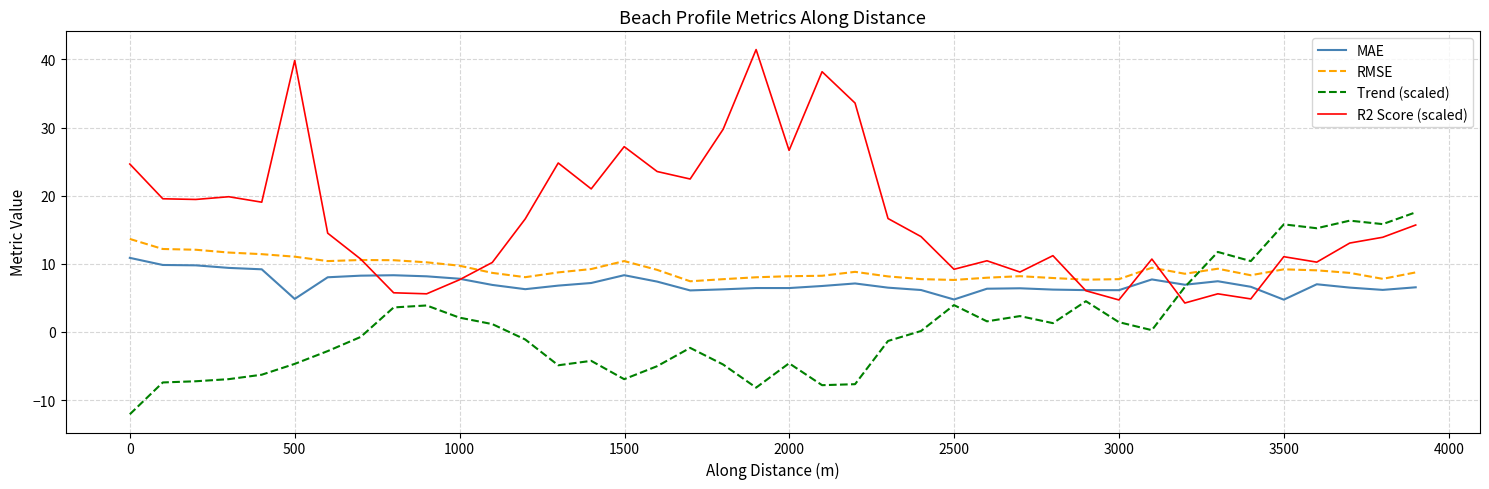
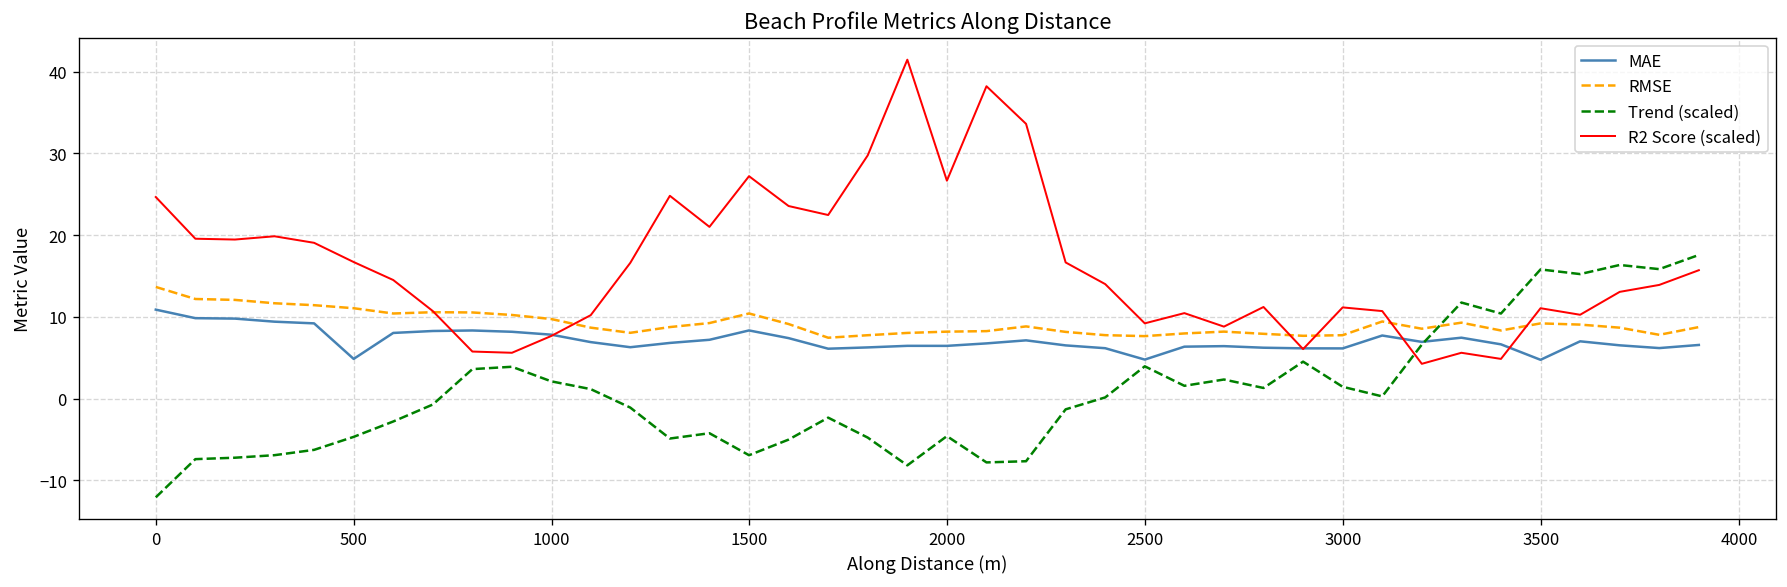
  {
    "MAE": {
      "0": 11,
      "500": 5,
      "1500": 8,
      "2000": 6,
      "2500": 5,
      "3000": 6,
      "3500": 5
    },
    "RMSE": {
      "0": 14,
      "500": 11,
      "1000": 10,
      "1500": 10,
      "2000": 8,
      "2500": 8,
      "3000": 8,
      "3500": 9
    },
    "Trend (scaled)": {
      "0": -12,
      "500": -5,
      "1000": 2,
      "1500": -7,
      "2000": -5,
      "2500": 4,
      "3000": 1,
      "3500": 16
    },
    "R2 Score (scaled)": {
      "0": 25,
-     "500": 40,
+     "500": 17,
      "1500": 27,
      "2000": 27,
      "2500": 9,
-     "3000": 5,
+     "3000": 11,
      "3500": 11
    }
  }
